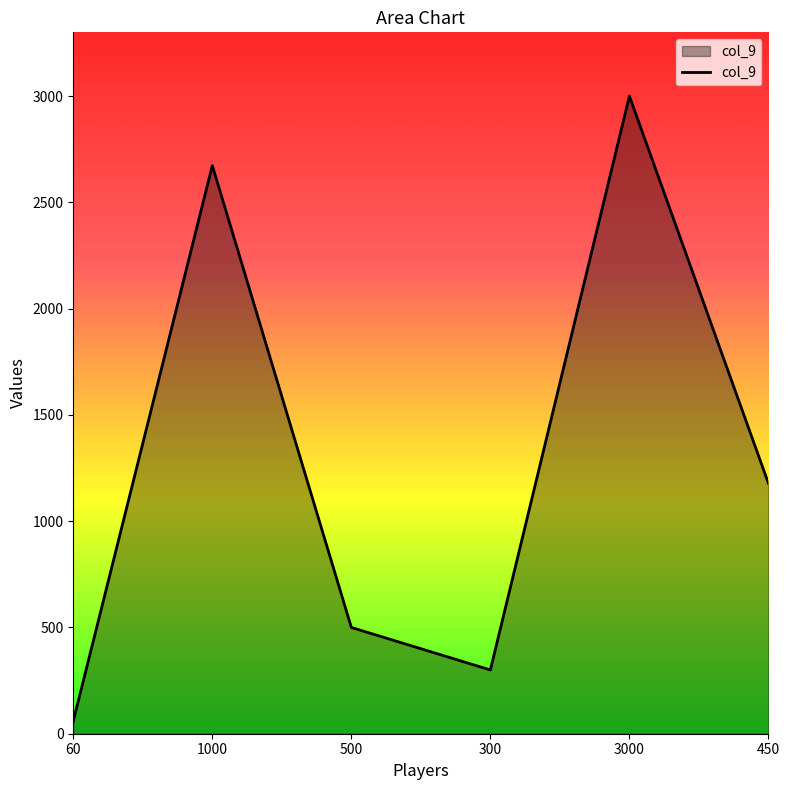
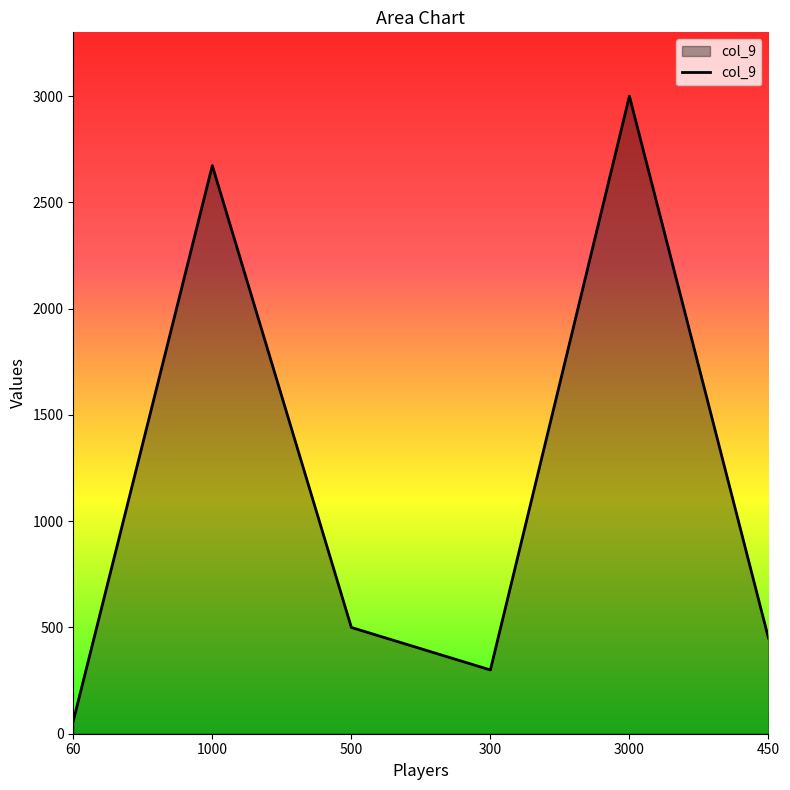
  {
    "60": 60,
    "1000": 2670,
    "500": 500,
    "300": 300,
    "3000": 3000,
-   "450": 1180
+   "450": 450
  }
